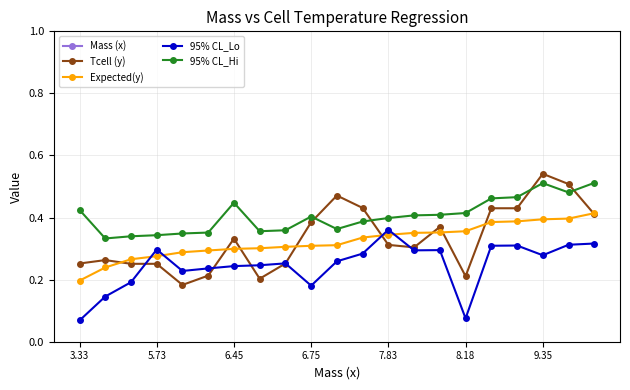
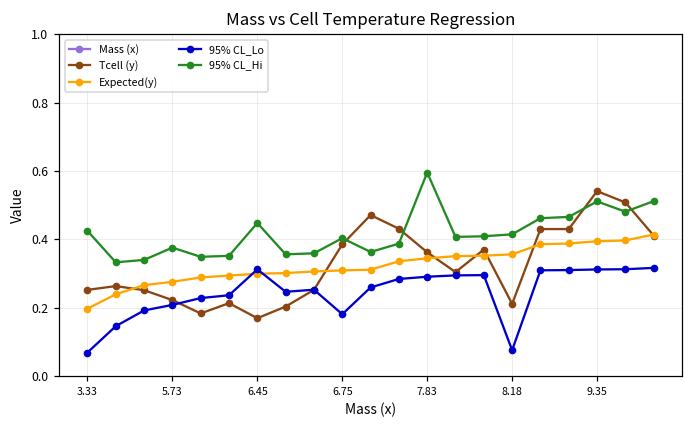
  {
    "Tcell (y)": {
      "3.33": 0.25,
-     "5.73": 0.25,
-     "6.45": 0.33,
+     "5.73": 0.22,
+     "6.45": 0.17,
      "6.75": 0.39,
-     "7.83": 0.31,
+     "7.83": 0.36,
      "8.18": 0.21,
      "9.35": 0.54
    },
    "Expected(y)": {
      "3.33": 0.20,
      "5.73": 0.28,
      "6.45": 0.30,
      "6.75": 0.31,
      "7.83": 0.34,
      "8.18": 0.36,
      "9.35": 0.39
    },
    "95% CL_Lo": {
      "3.33": 0.07,
-     "5.73": 0.30,
-     "6.45": 0.24,
+     "5.73": 0.21,
+     "6.45": 0.31,
      "6.75": 0.18,
-     "7.83": 0.36,
+     "7.83": 0.29,
      "8.18": 0.08,
-     "9.35": 0.28
+     "9.35": 0.31
    },
    "95% CL_Hi": {
      "3.33": 0.42,
-     "5.73": 0.34,
+     "5.73": 0.38,
      "6.45": 0.45,
      "6.75": 0.40,
-     "7.83": 0.40,
+     "7.83": 0.60,
      "8.18": 0.41,
      "9.35": 0.51
    }
  }
